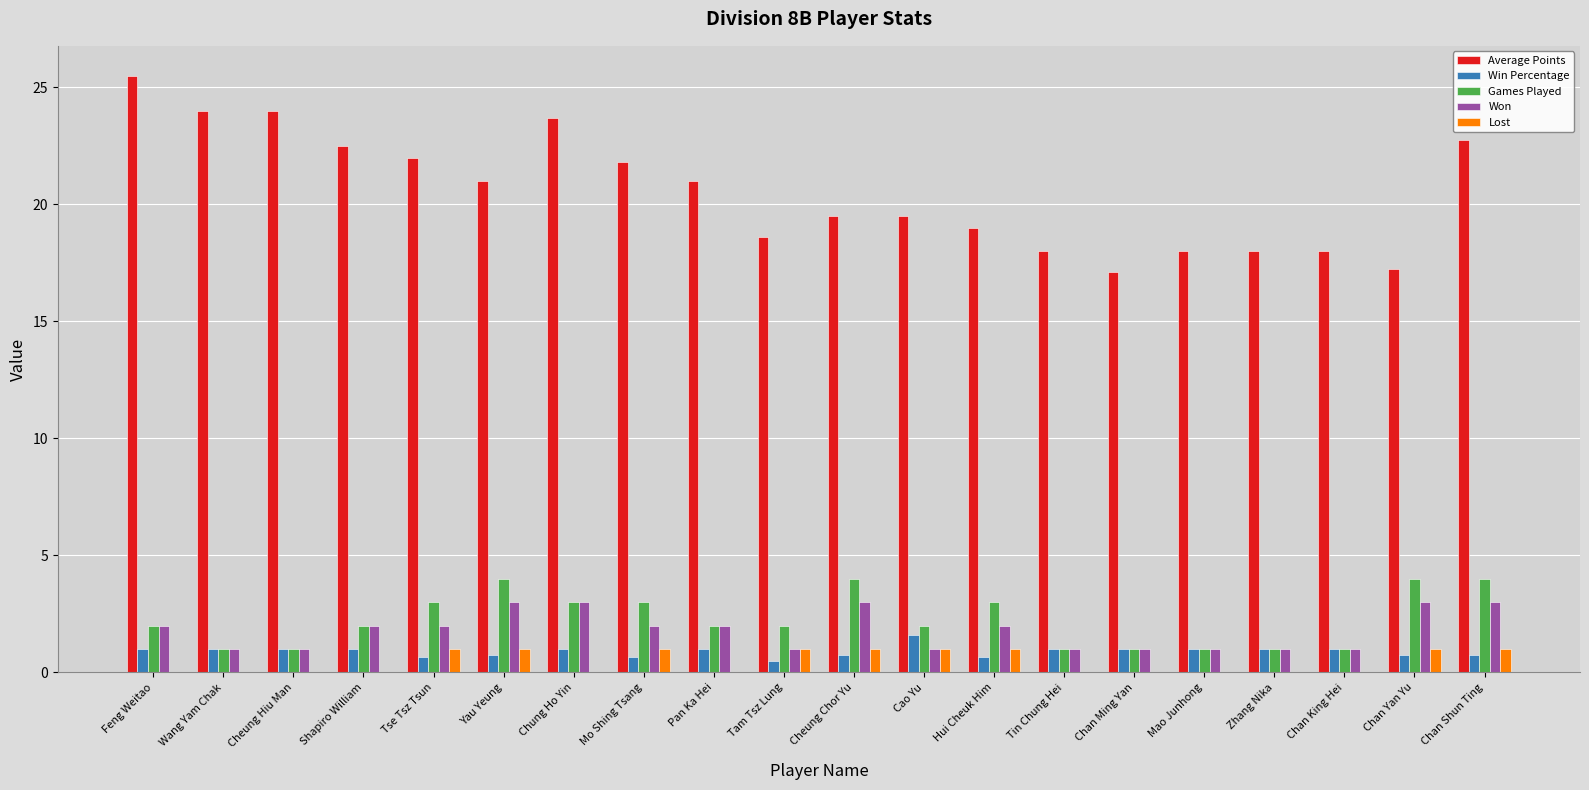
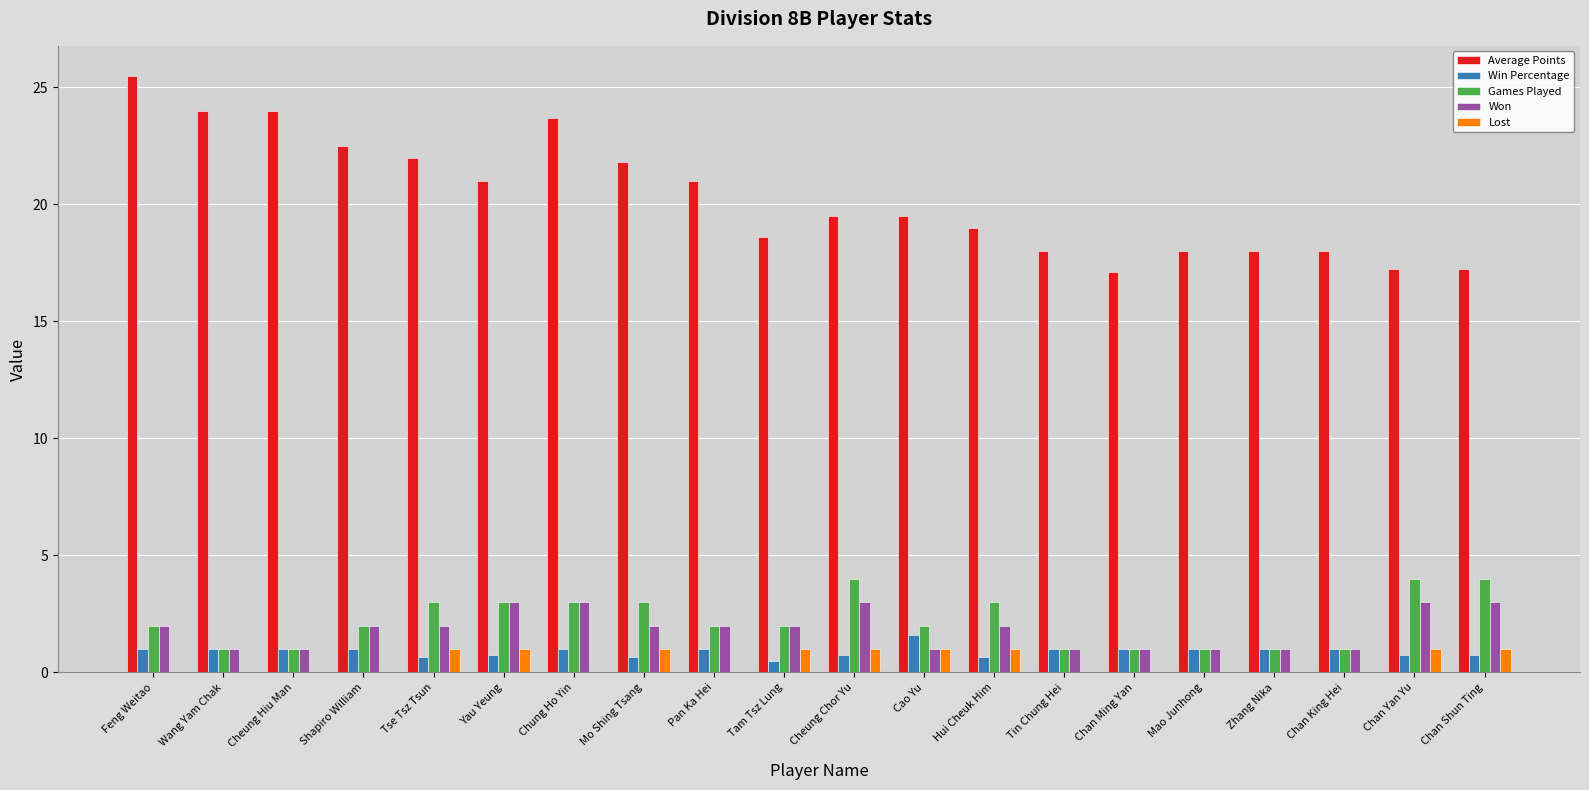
  {
    "Average Points": {
      "Feng Weitao": 25.5,
      "Wang Yam Chak": 24.0,
      "Cheung Hiu Man": 24.0,
      "Shapiro William": 22.5,
      "Tse Tsz Tsun": 22.0,
      "Yau Yeung": 21.0,
      "Chung Ho Yin": 23.7,
      "Mo Shing Tsang": 21.8,
      "Pan Ka Hei": 21.0,
      "Tam Tsz Lung": 18.6,
      "Cheung Chor Yu": 19.5,
      "Cao Yu": 19.5,
      "Hui Cheuk Him": 19.0,
      "Tin Chung Hei": 18.0,
      "Chan Ming Yan": 17.1,
      "Mao Junhong": 18.0,
      "Zhang Nika": 18.0,
      "Chan King Hei": 18.0,
      "Chan Yan Yu": 17.3,
-     "Chan Shun Ting": 22.7
+     "Chan Shun Ting": 17.3
    },
    "Win Percentage": {
      "Feng Weitao": 1.0,
      "Wang Yam Chak": 1.0,
      "Cheung Hiu Man": 1.0,
      "Shapiro William": 1.0,
      "Tse Tsz Tsun": 0.7,
      "Yau Yeung": 0.8,
      "Chung Ho Yin": 1.0,
      "Mo Shing Tsang": 0.7,
      "Pan Ka Hei": 1.0,
      "Tam Tsz Lung": 0.5,
      "Cheung Chor Yu": 0.8,
      "Cao Yu": 1.6,
      "Hui Cheuk Him": 0.7,
      "Tin Chung Hei": 1.0,
      "Chan Ming Yan": 1.0,
      "Mao Junhong": 1.0,
      "Zhang Nika": 1.0,
      "Chan King Hei": 1.0,
      "Chan Yan Yu": 0.8,
      "Chan Shun Ting": 0.8
    },
    "Games Played": {
      "Feng Weitao": 2,
      "Wang Yam Chak": 1,
      "Cheung Hiu Man": 1,
      "Shapiro William": 2,
      "Tse Tsz Tsun": 3,
-     "Yau Yeung": 4,
+     "Yau Yeung": 3,
      "Chung Ho Yin": 3,
      "Mo Shing Tsang": 3,
      "Pan Ka Hei": 2,
      "Tam Tsz Lung": 2,
      "Cheung Chor Yu": 4,
      "Cao Yu": 2,
      "Hui Cheuk Him": 3,
      "Tin Chung Hei": 1,
      "Chan Ming Yan": 1,
      "Mao Junhong": 1,
      "Zhang Nika": 1,
      "Chan King Hei": 1,
      "Chan Yan Yu": 4,
      "Chan Shun Ting": 4
    },
    "Won": {
      "Feng Weitao": 2,
      "Wang Yam Chak": 1,
      "Cheung Hiu Man": 1,
      "Shapiro William": 2,
      "Tse Tsz Tsun": 2,
      "Yau Yeung": 3,
      "Chung Ho Yin": 3,
      "Mo Shing Tsang": 2,
      "Pan Ka Hei": 2,
-     "Tam Tsz Lung": 1,
+     "Tam Tsz Lung": 2,
      "Cheung Chor Yu": 3,
      "Cao Yu": 1,
      "Hui Cheuk Him": 2,
      "Tin Chung Hei": 1,
      "Chan Ming Yan": 1,
      "Mao Junhong": 1,
      "Zhang Nika": 1,
      "Chan King Hei": 1,
      "Chan Yan Yu": 3,
      "Chan Shun Ting": 3
    },
    "Lost": {
      "Feng Weitao": 0.0,
      "Wang Yam Chak": 0.0,
      "Cheung Hiu Man": 0.0,
      "Shapiro William": 0.0,
      "Tse Tsz Tsun": 1.0,
      "Yau Yeung": 1.0,
      "Chung Ho Yin": 0.0,
      "Mo Shing Tsang": 1.0,
      "Pan Ka Hei": 0.0,
      "Tam Tsz Lung": 1.0,
      "Cheung Chor Yu": 1.0,
      "Cao Yu": 1.0,
      "Hui Cheuk Him": 1.0,
      "Tin Chung Hei": 0.0,
      "Chan Ming Yan": 0.0,
      "Mao Junhong": 0.0,
      "Zhang Nika": 0.0,
      "Chan King Hei": 0.0,
      "Chan Yan Yu": 1.0,
      "Chan Shun Ting": 1.0
    }
  }
